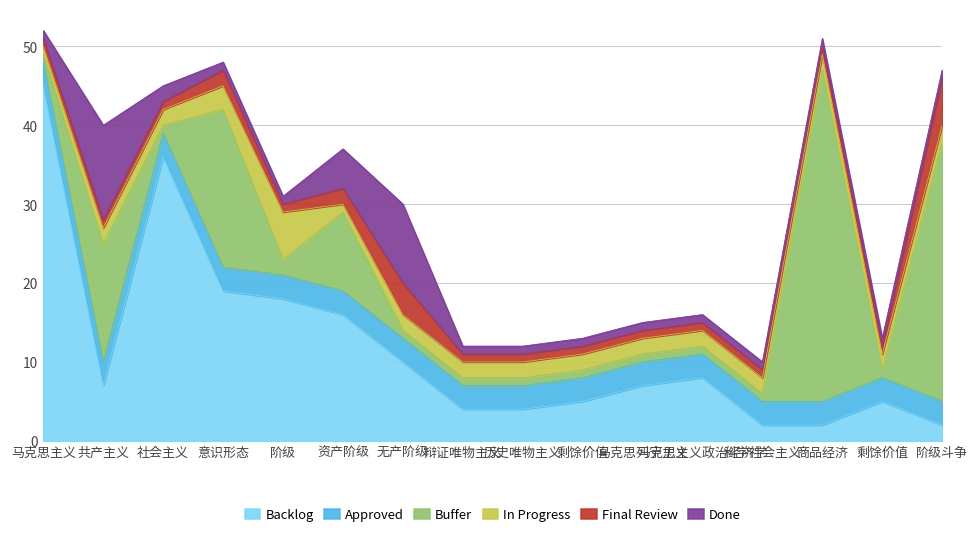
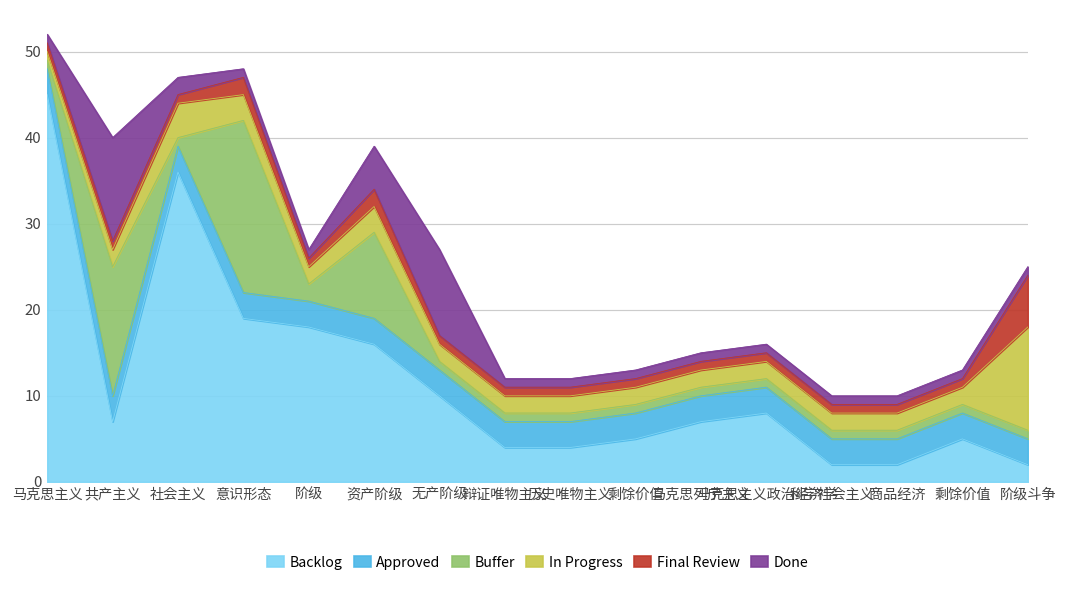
  {
    "Buffer": {
      "马克思主义": 1,
      "共产主义": 15,
      "社会主义": 1,
      "意识形态": 20,
      "阶级": 2,
      "资产阶级": 10,
      "无产阶级": 1,
-     "商品经济": 42,
-     "阶级斗争": 33
+     "商品经济": 1,
+     "阶级斗争": 1
    },
    "In Progress": {
      "马克思主义": 1,
      "共产主义": 2,
-     "社会主义": 2,
+     "社会主义": 4,
      "意识形态": 3,
-     "阶级": 6,
-     "资产阶级": 1,
+     "阶级": 2,
+     "资产阶级": 3,
      "无产阶级": 2,
      "商品经济": 2,
-     "阶级斗争": 2
+     "阶级斗争": 12
    },
    "Final Review": {
      "马克思主义": 1,
      "共产主义": 1,
      "社会主义": 1,
      "意识形态": 2,
      "阶级": 1,
      "资产阶级": 2,
-     "无产阶级": 4,
+     "无产阶级": 1,
      "商品经济": 1,
      "阶级斗争": 6
    },
    "Done": {
      "马克思主义": 1,
      "共产主义": 12,
      "社会主义": 2,
      "意识形态": 1,
      "阶级": 1,
      "资产阶级": 5,
      "无产阶级": 10,
      "商品经济": 1,
      "阶级斗争": 1
    }
  }
